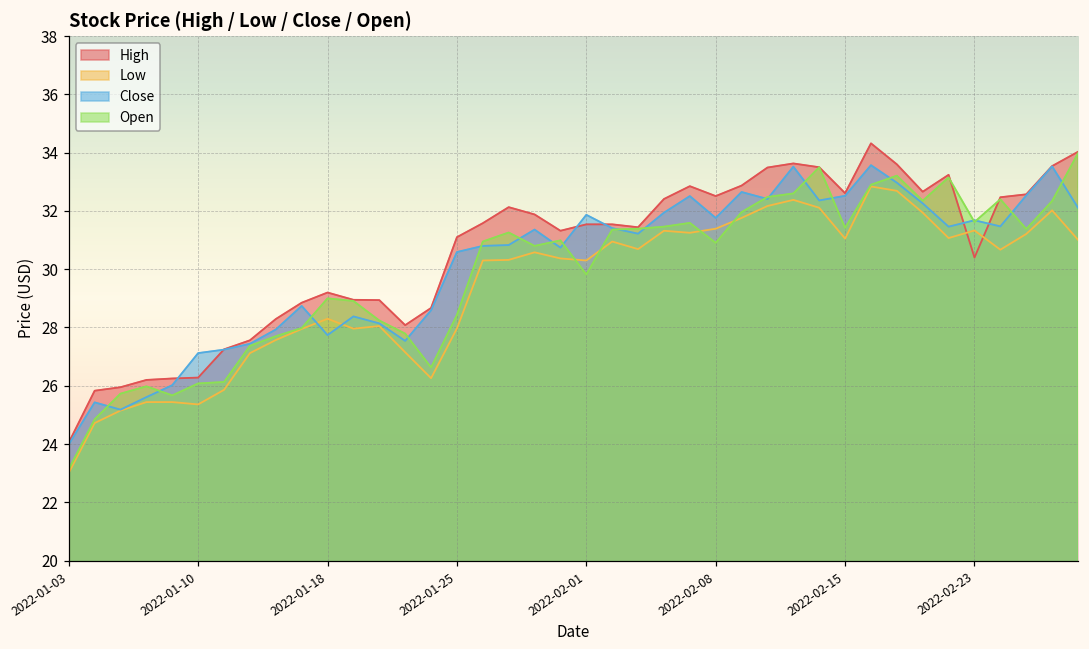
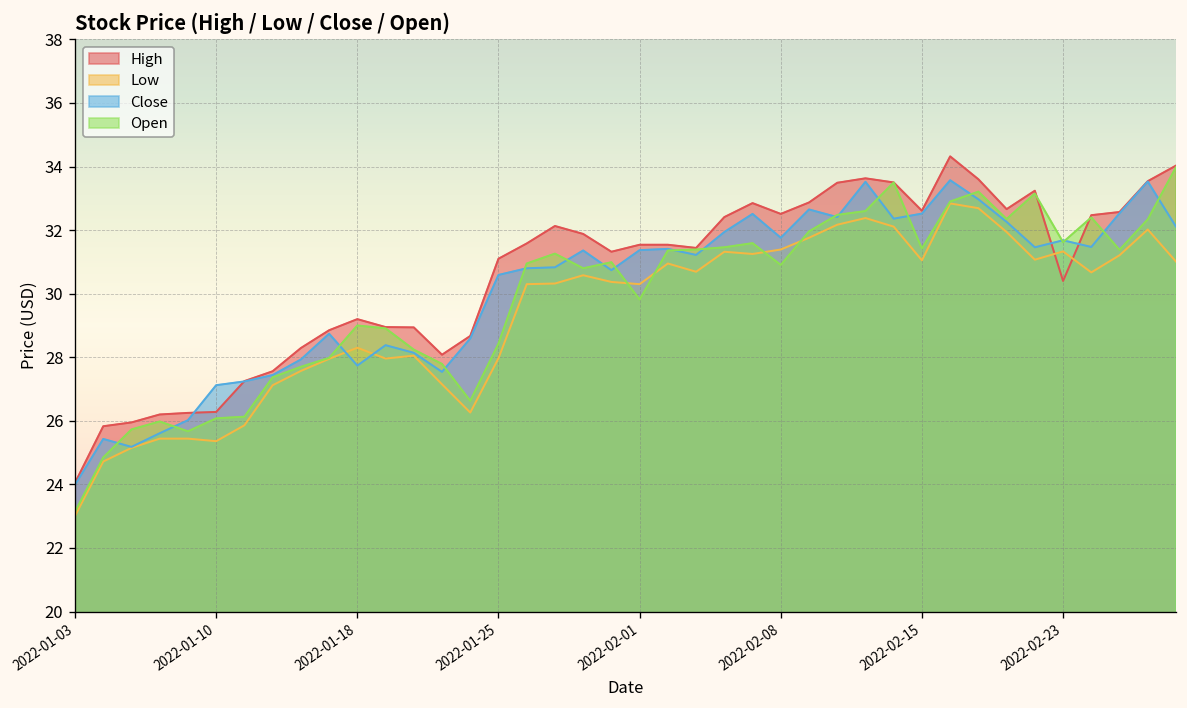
  {
    "High": {
      "2022-01-10": 26.3,
      "2022-01-18": 29.2,
      "2022-01-25": 31.1,
      "2022-02-01": 31.5,
      "2022-02-08": 32.5,
      "2022-02-23": 30.4
    },
    "Low": {
      "2022-01-03": 23.0,
      "2022-01-10": 25.4,
      "2022-01-18": 28.3,
      "2022-01-25": 28.0,
      "2022-02-01": 30.3,
      "2022-02-08": 31.4,
      "2022-02-15": 31.0,
      "2022-02-23": 31.3
    },
    "Close": {
      "2022-01-10": 27.1,
      "2022-01-18": 27.7,
      "2022-01-25": 30.6,
-     "2022-02-01": 31.9,
+     "2022-02-01": 31.4,
      "2022-02-08": 31.8
    },
    "Open": {
      "2022-01-03": 23.1,
      "2022-01-10": 26.1,
      "2022-01-18": 29.0,
      "2022-01-25": 28.4,
      "2022-02-01": 29.8,
      "2022-02-08": 30.9,
      "2022-02-15": 31.4
    }
  }
